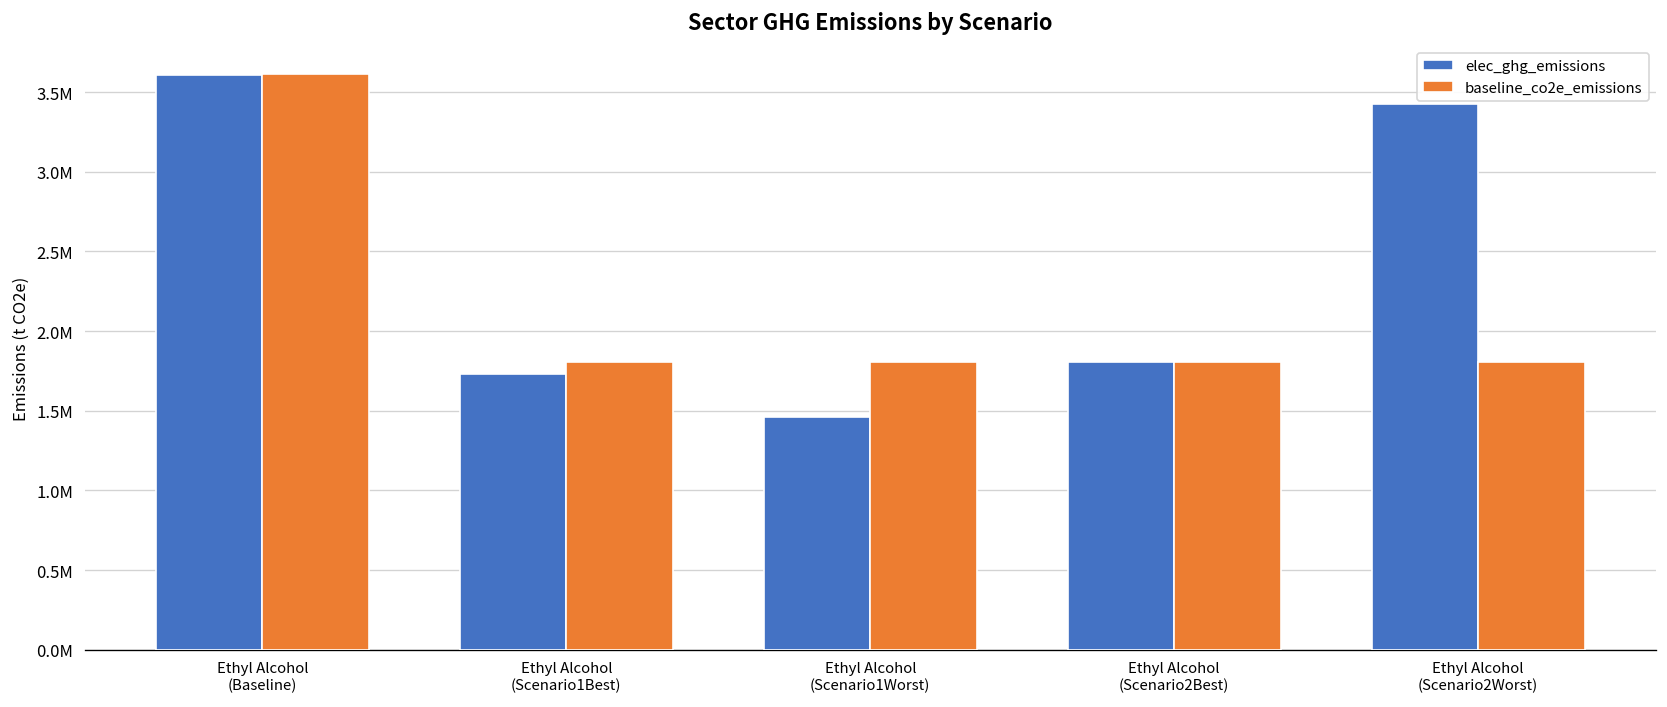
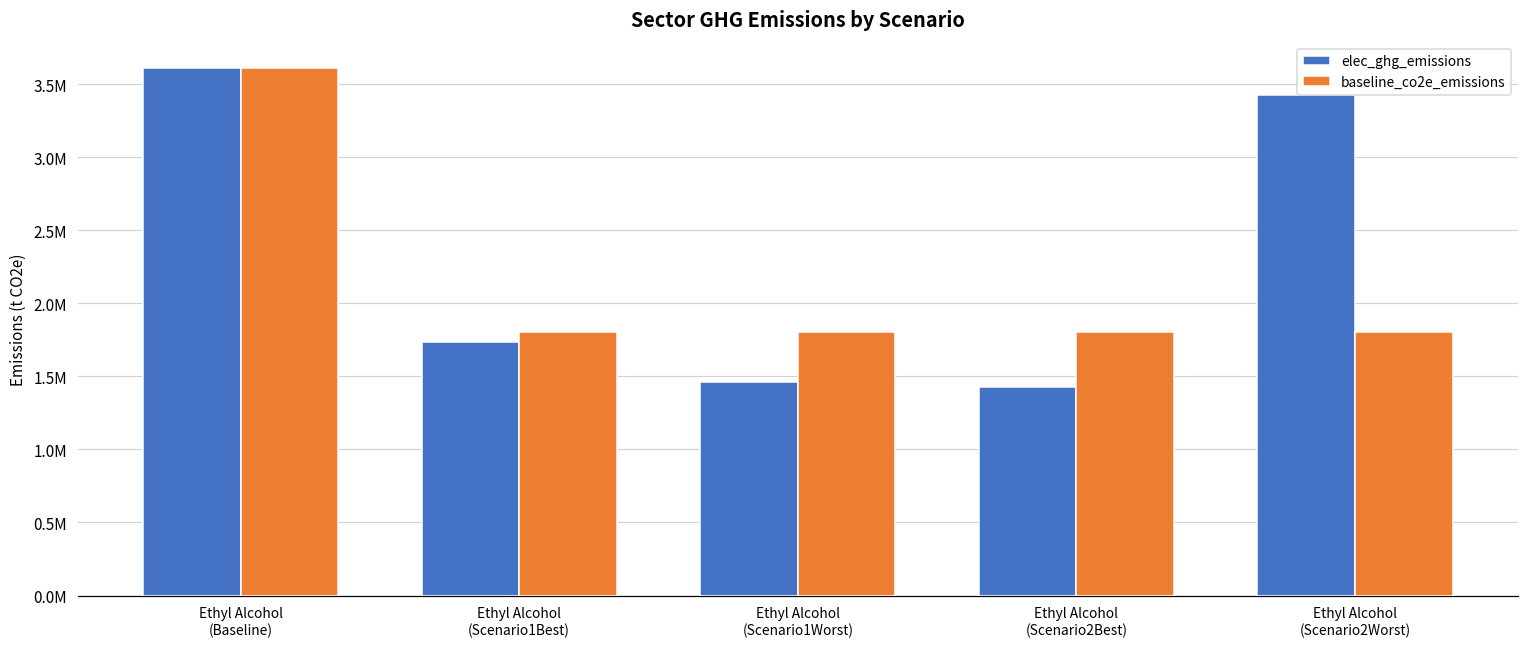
  {
    "elec_ghg_emissions": {
      "Ethyl Alcohol (Baseline)": 3610000,
      "Ethyl Alcohol (Scenario1Best)": 1730000,
      "Ethyl Alcohol (Scenario1Worst)": 1460000,
-     "Ethyl Alcohol (Scenario2Best)": 1810000,
+     "Ethyl Alcohol (Scenario2Best)": 1430000,
      "Ethyl Alcohol (Scenario2Worst)": 3420000
    },
    "baseline_co2e_emissions": {
      "Ethyl Alcohol (Baseline)": 3610000,
      "Ethyl Alcohol (Scenario1Best)": 1810000,
      "Ethyl Alcohol (Scenario1Worst)": 1810000,
      "Ethyl Alcohol (Scenario2Best)": 1810000,
      "Ethyl Alcohol (Scenario2Worst)": 1810000
    }
  }
